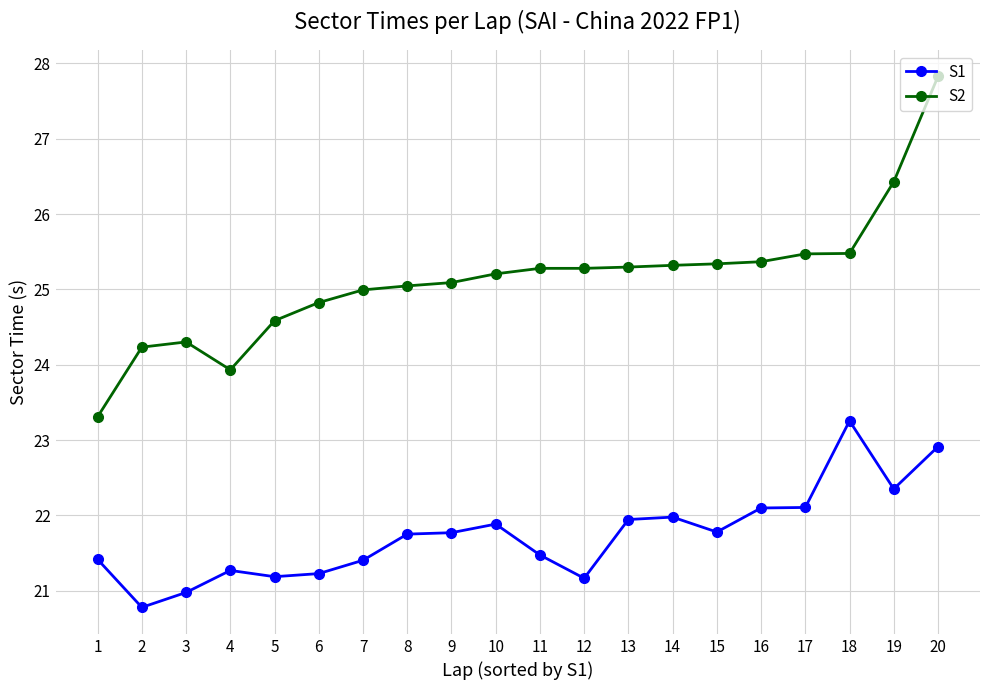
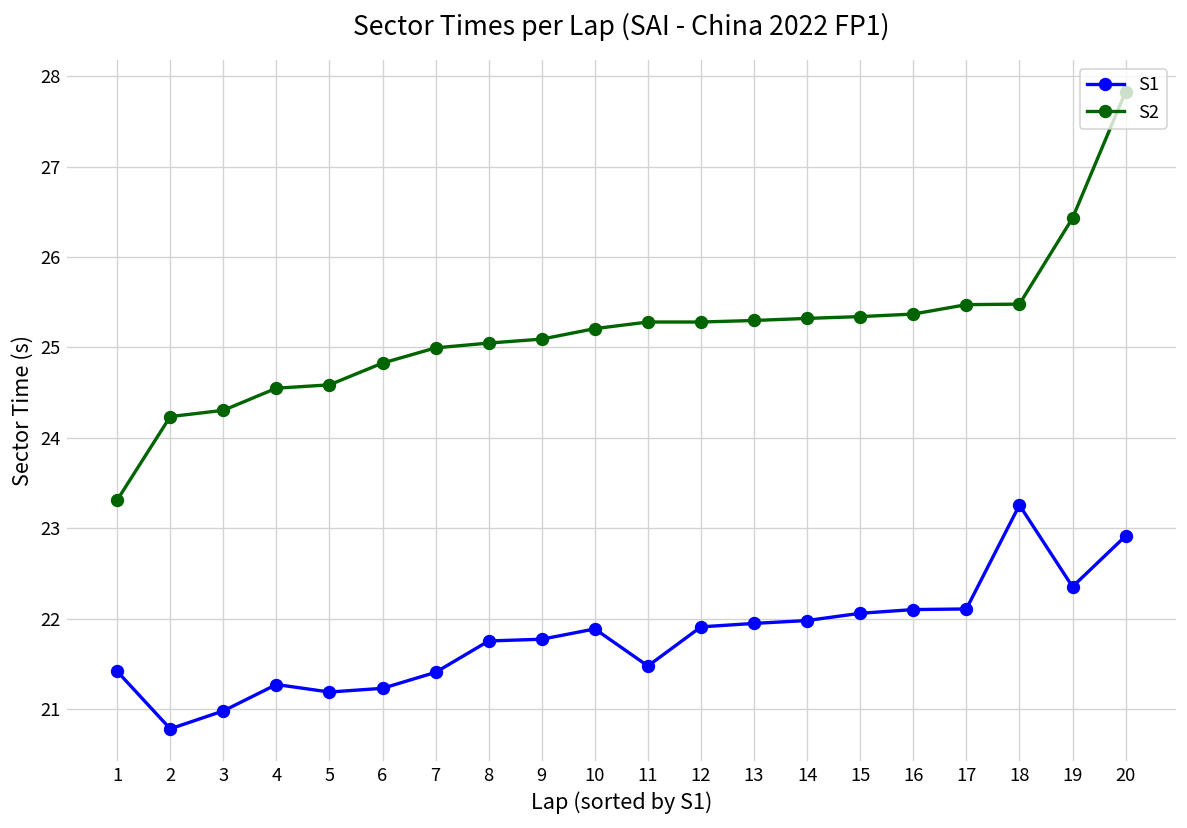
  {
    "S1": {
      "1": 21.4,
      "2": 20.8,
      "3": 21.0,
      "4": 21.3,
      "5": 21.2,
      "6": 21.2,
      "7": 21.4,
      "8": 21.8,
      "9": 21.8,
      "10": 21.9,
      "11": 21.5,
-     "12": 21.2,
+     "12": 21.9,
      "13": 21.9,
      "14": 22.0,
-     "15": 21.8,
+     "15": 22.1,
      "16": 22.1,
      "17": 22.1,
      "18": 23.3,
      "19": 22.4,
      "20": 22.9
    },
    "S2": {
      "1": 23.3,
      "2": 24.2,
      "3": 24.3,
-     "4": 23.9,
+     "4": 24.5,
      "5": 24.6,
      "6": 24.8,
      "7": 25.0,
      "8": 25.0,
      "9": 25.1,
      "10": 25.2,
      "11": 25.3,
      "12": 25.3,
      "13": 25.3,
      "14": 25.3,
      "15": 25.3,
      "16": 25.4,
      "17": 25.5,
      "18": 25.5,
      "19": 26.4
    }
  }
